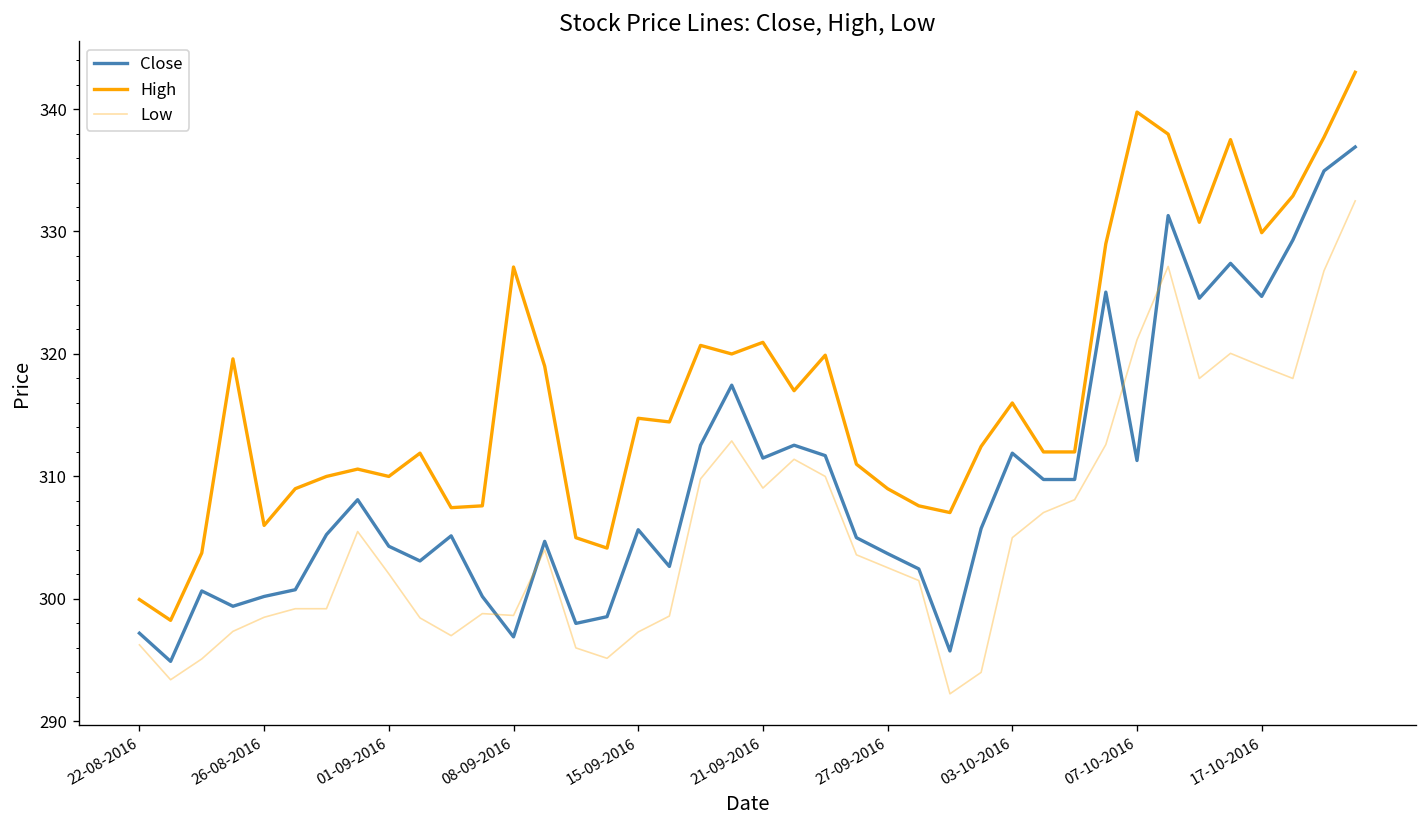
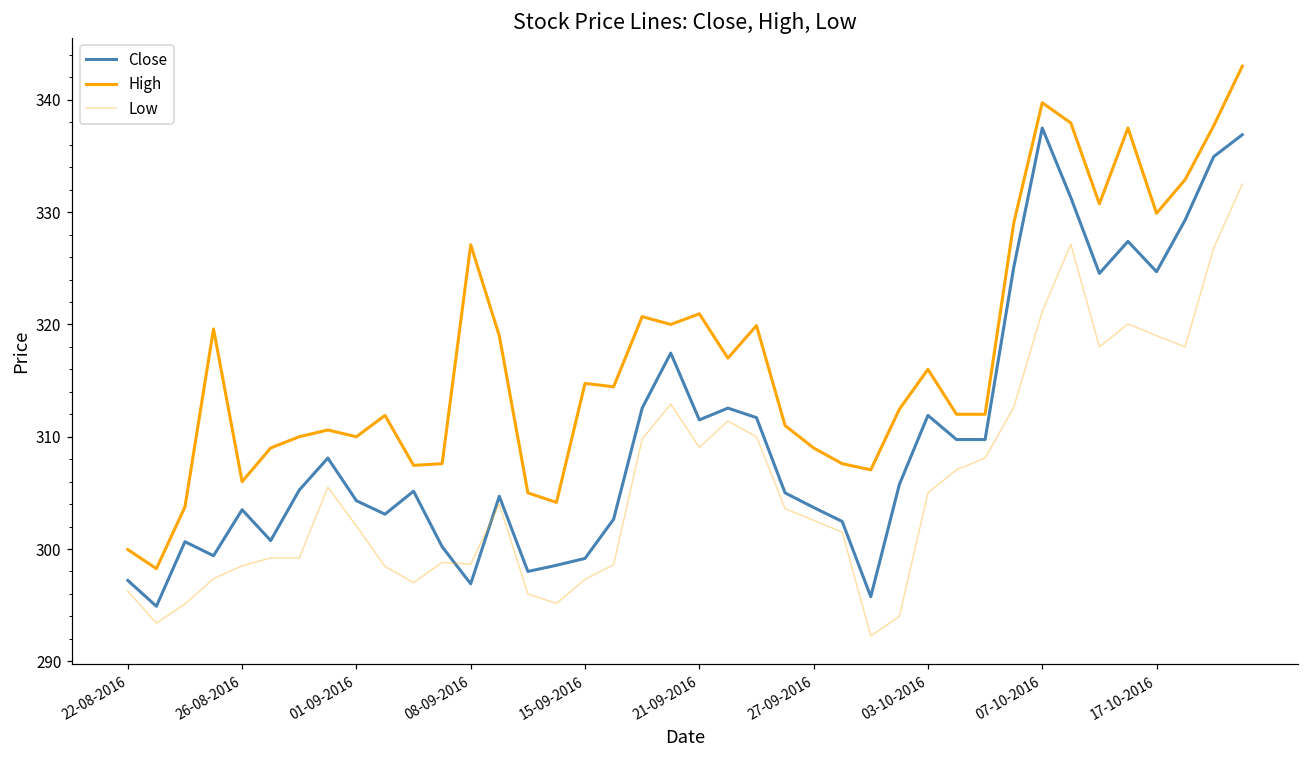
  {
    "Close": {
      "22-08-2016": 297.2,
-     "26-08-2016": 300.2,
+     "26-08-2016": 303.5,
      "01-09-2016": 304.3,
      "08-09-2016": 296.9,
-     "15-09-2016": 305.7,
+     "15-09-2016": 299.2,
      "21-09-2016": 311.5,
      "27-09-2016": 303.7,
      "03-10-2016": 311.9,
-     "07-10-2016": 311.3,
+     "07-10-2016": 337.5,
      "17-10-2016": 324.7
    }
  }
